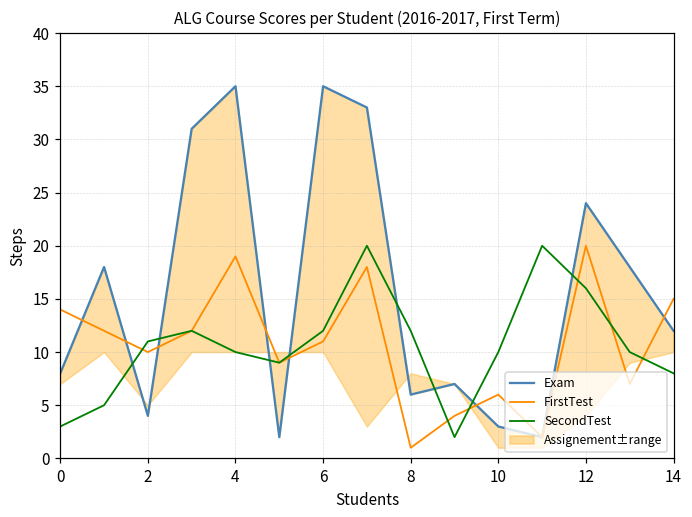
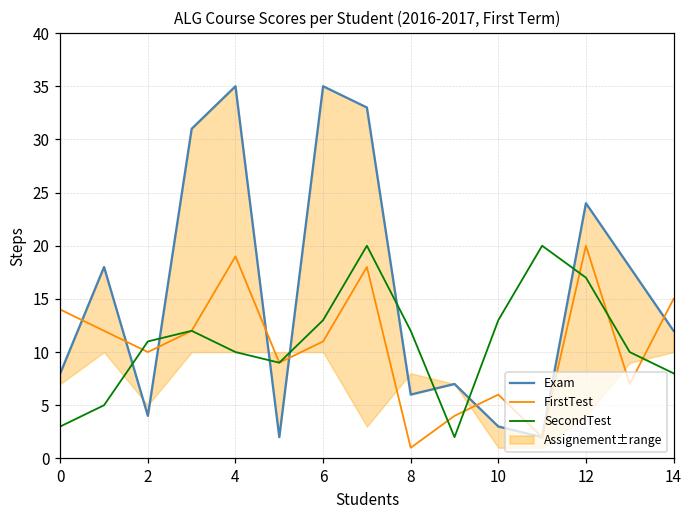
  {
    "Exam": {
      "2": 4,
      "8": 6
    },
    "SecondTest": {
      "0": 3,
      "2": 11,
      "4": 10,
-     "6": 12,
+     "6": 13,
      "8": 12,
-     "10": 10,
-     "12": 16,
+     "10": 13,
+     "12": 17,
      "14": 8
    }
  }
